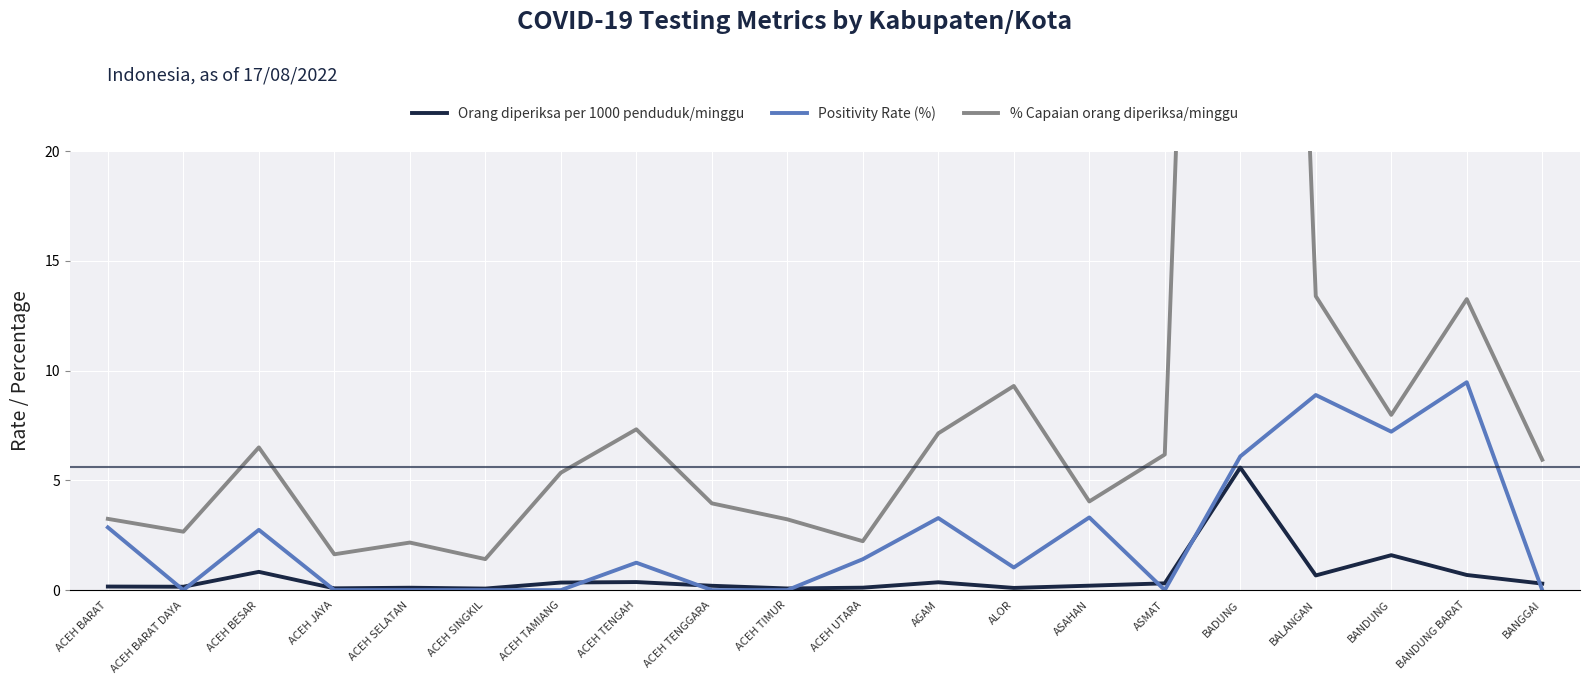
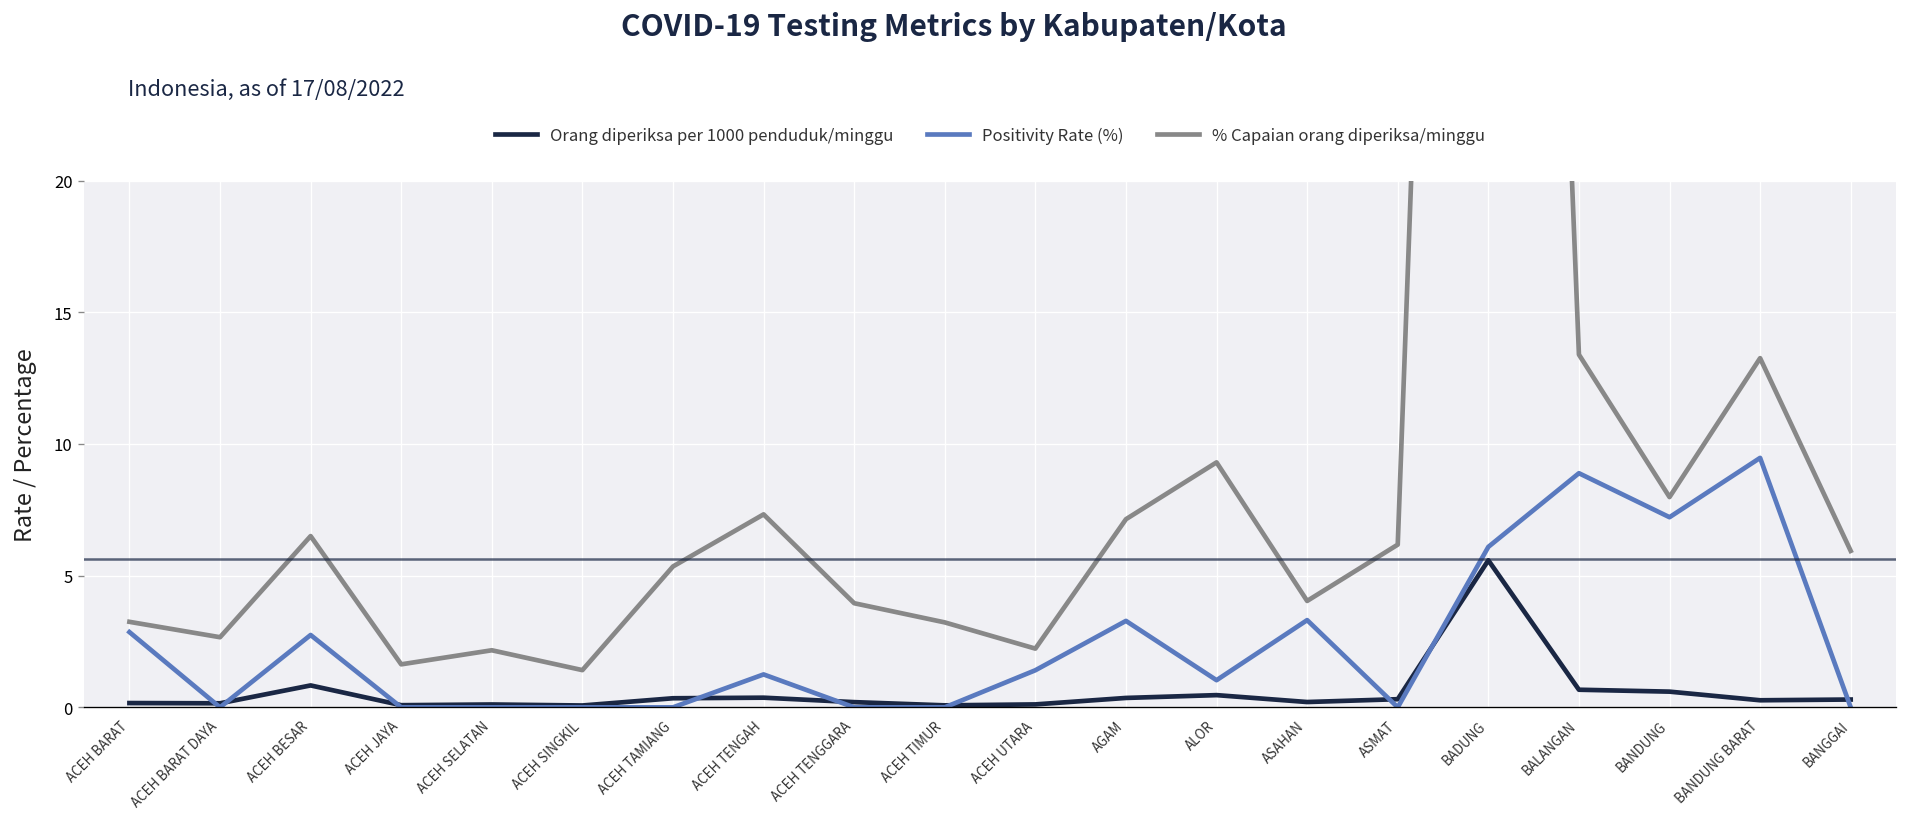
  {
    "Orang diperiksa per 1000 penduduk/minggu": {
      "ACEH BARAT": 0.2,
      "ACEH BARAT DAYA": 0.2,
      "ACEH BESAR": 0.8,
      "ACEH TAMIANG": 0.3,
      "ACEH TENGAH": 0.4,
      "ACEH TENGGARA": 0.2,
      "ACEH UTARA": 0.1,
      "AGAM": 0.4,
-     "ALOR": 0.1,
+     "ALOR": 0.5,
      "ASAHAN": 0.2,
      "ASMAT": 0.3,
      "BADUNG": 5.6,
      "BALANGAN": 0.7,
-     "BANDUNG": 1.6,
-     "BANDUNG BARAT": 0.7,
+     "BANDUNG": 0.6,
+     "BANDUNG BARAT": 0.3,
      "BANGGAI": 0.3
    },
    "Positivity Rate (%)": {
      "ACEH BARAT": 2.9,
      "ACEH BARAT DAYA": 0.0,
      "ACEH BESAR": 2.7,
      "ACEH TAMIANG": 0.0,
      "ACEH TENGAH": 1.3,
      "ACEH TENGGARA": 0.0,
      "ACEH UTARA": 1.4,
      "AGAM": 3.3,
      "ALOR": 1.0,
      "ASAHAN": 3.3,
      "ASMAT": 0.0,
      "BADUNG": 6.1,
      "BALANGAN": 8.9,
      "BANDUNG": 7.2,
      "BANDUNG BARAT": 9.5,
      "BANGGAI": 0.0
    },
    "% Capaian orang diperiksa/minggu": {
      "ACEH BARAT": 3.2,
      "ACEH BARAT DAYA": 2.7,
      "ACEH BESAR": 6.5,
      "ACEH JAYA": 1.6,
      "ACEH SELATAN": 2.2,
      "ACEH SINGKIL": 1.4,
      "ACEH TAMIANG": 5.3,
      "ACEH TENGAH": 7.3,
      "ACEH TENGGARA": 4.0,
      "ACEH TIMUR": 3.2,
      "ACEH UTARA": 2.2,
      "AGAM": 7.1,
      "ALOR": 9.3,
      "ASAHAN": 4.0,
      "ASMAT": 6.2,
      "BALANGAN": 13.4,
      "BANDUNG": 8.0,
      "BANDUNG BARAT": 13.3,
      "BANGGAI": 5.9
    }
  }
